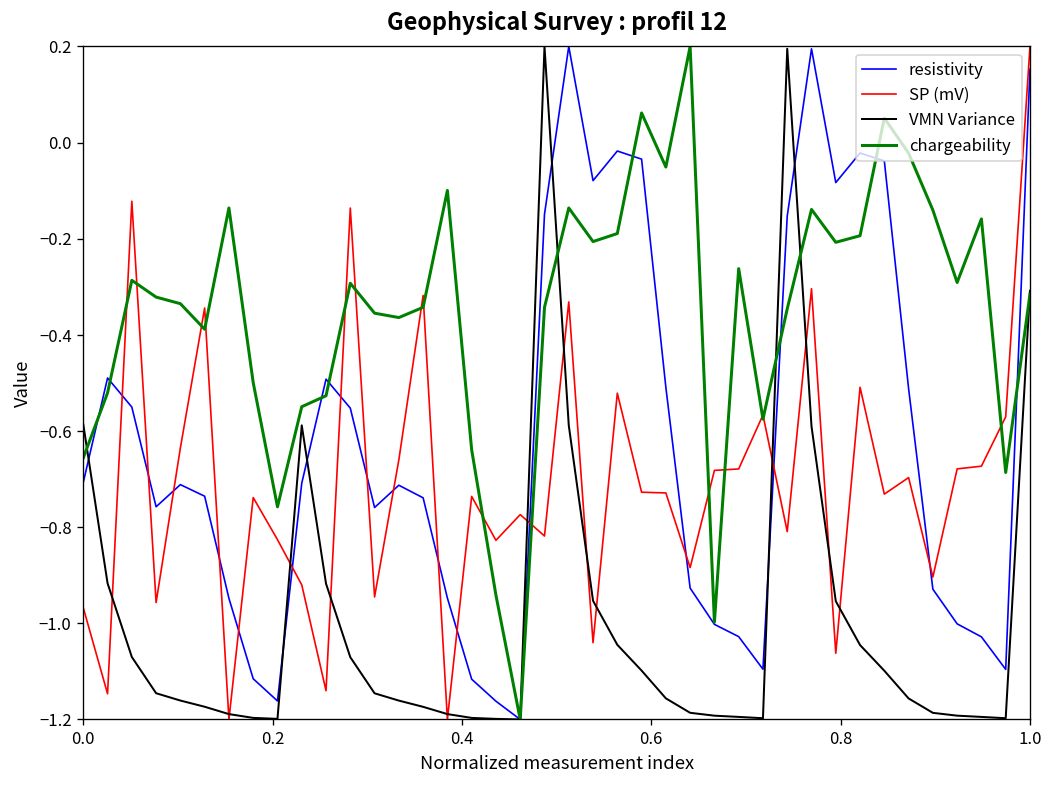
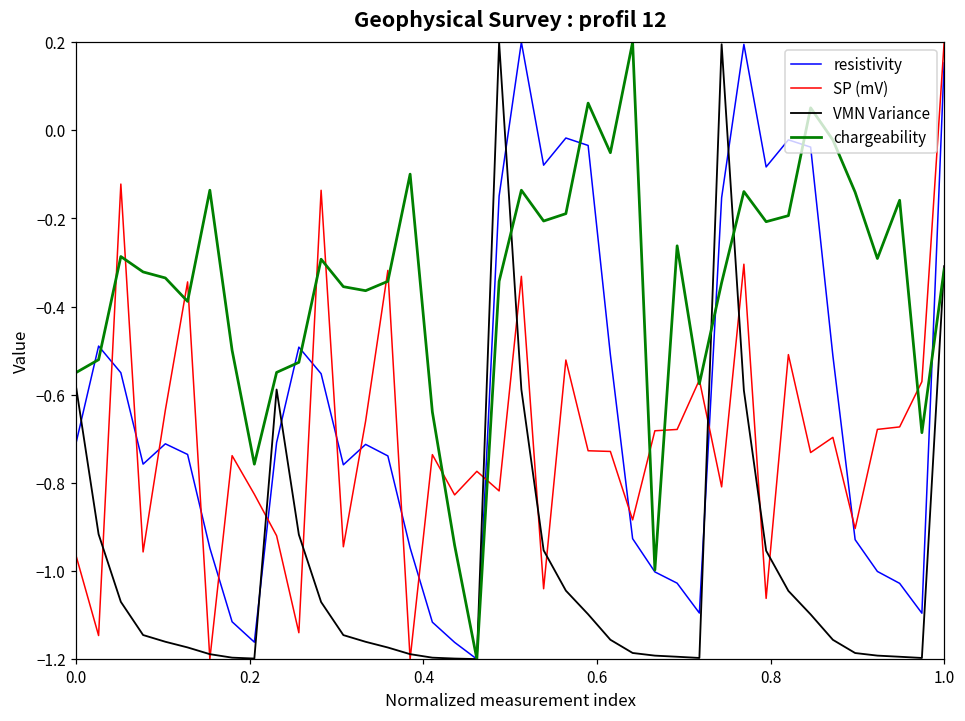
  {
    "resistivity": {
      "0.0": -0.71,
      "1.0": 0.15
    },
    "SP (mV)": {
      "0.0": -0.97,
      "1.0": 0.20
    },
    "VMN Variance": {
      "0.0": -0.59,
      "1.0": -0.31
    },
    "chargeability": {
-     "0.0": -0.66,
+     "0.0": -0.55,
      "1.0": -0.32
    }
  }
